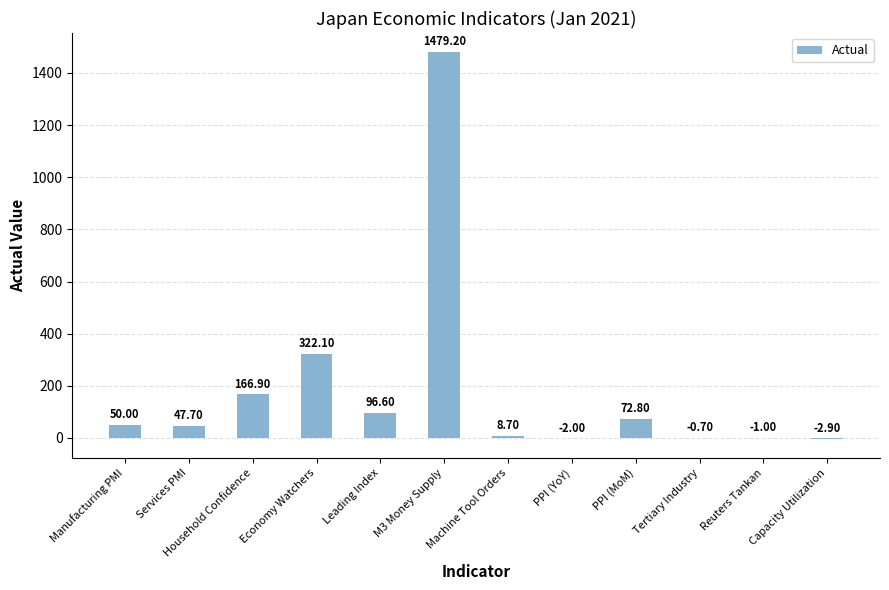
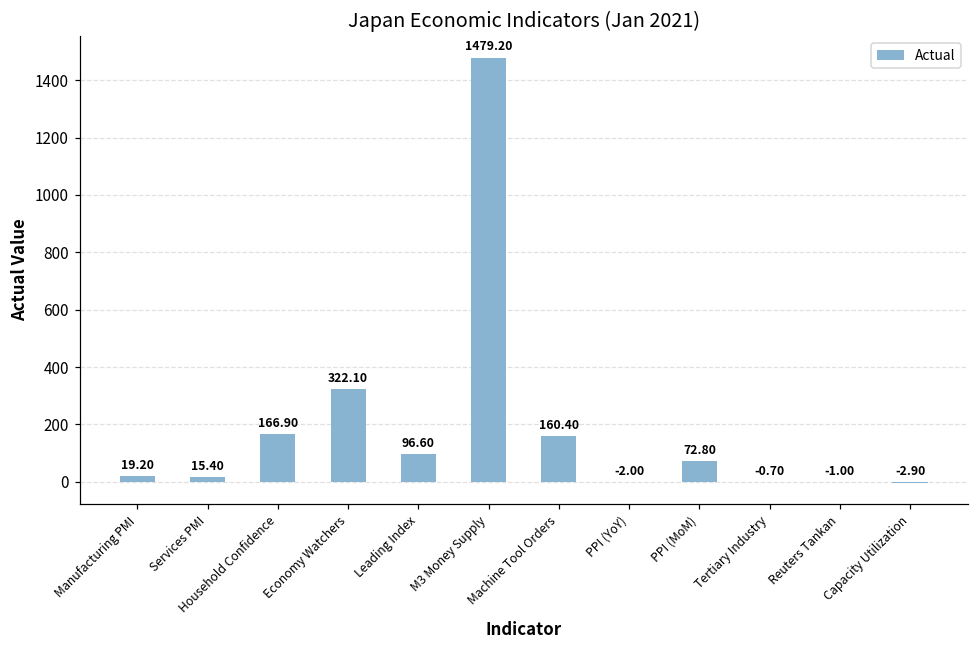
  {
-   "Manufacturing PMI": 50.00,
-   "Services PMI": 47.70,
+   "Manufacturing PMI": 19.20,
+   "Services PMI": 15.40,
    "Household Confidence": 166.90,
    "Economy Watchers": 322.10,
    "Leading Index": 96.60,
    "M3 Money Supply": 1479.20,
-   "Machine Tool Orders": 8.70,
+   "Machine Tool Orders": 160.40,
    "PPI (YoY)": -2.00,
    "PPI (MoM)": 72.80,
    "Tertiary Industry": -0.70,
    "Reuters Tankan": -1.00,
    "Capacity Utilization": -2.90
  }
